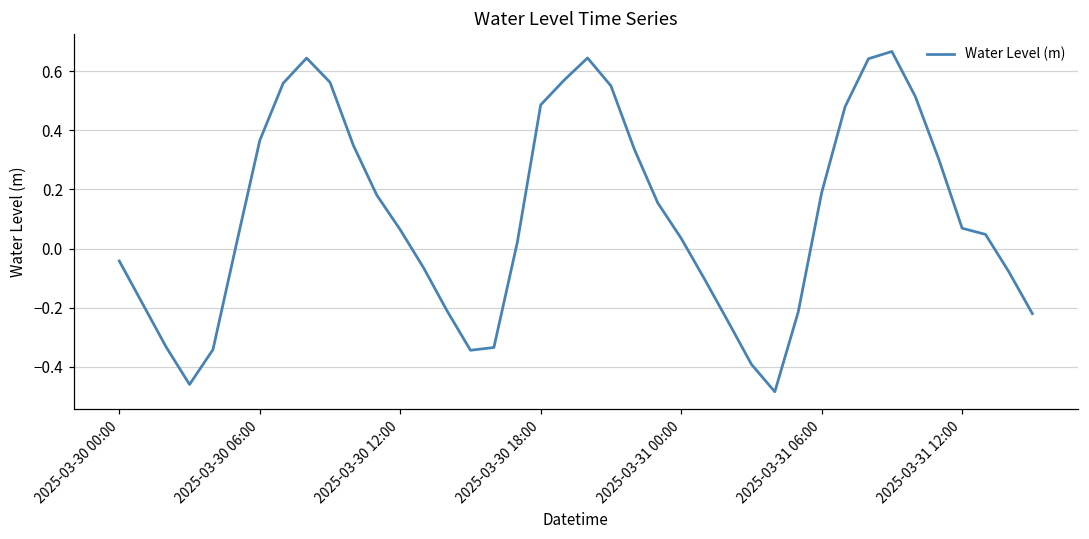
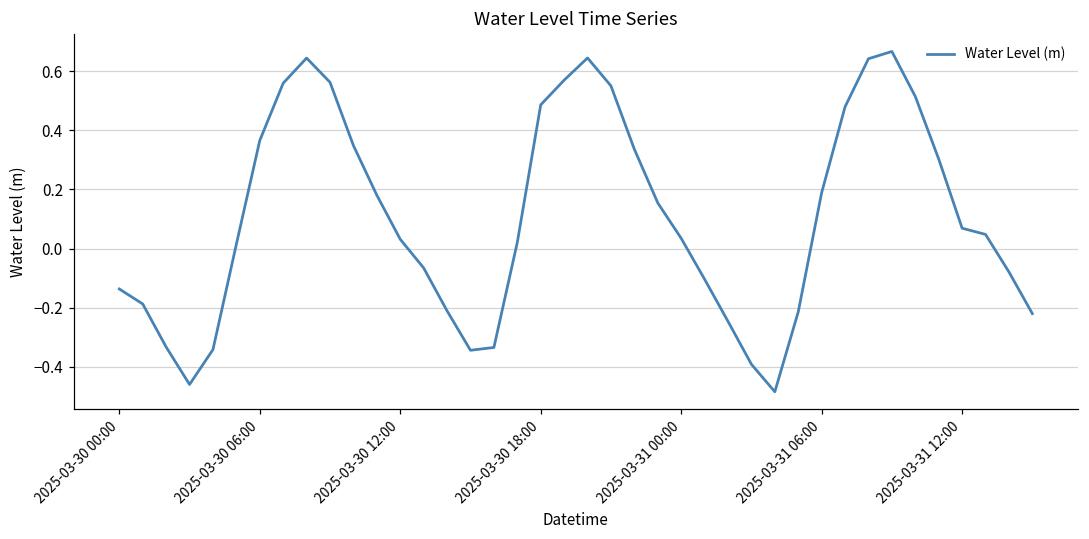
  {
-   "2025-03-30 00:00": -0.04,
+   "2025-03-30 00:00": -0.14,
    "2025-03-30 06:00": 0.37,
-   "2025-03-30 12:00": 0.06,
+   "2025-03-30 12:00": 0.03,
    "2025-03-30 18:00": 0.49,
    "2025-03-31 00:00": 0.03,
    "2025-03-31 06:00": 0.19,
    "2025-03-31 12:00": 0.07
  }
